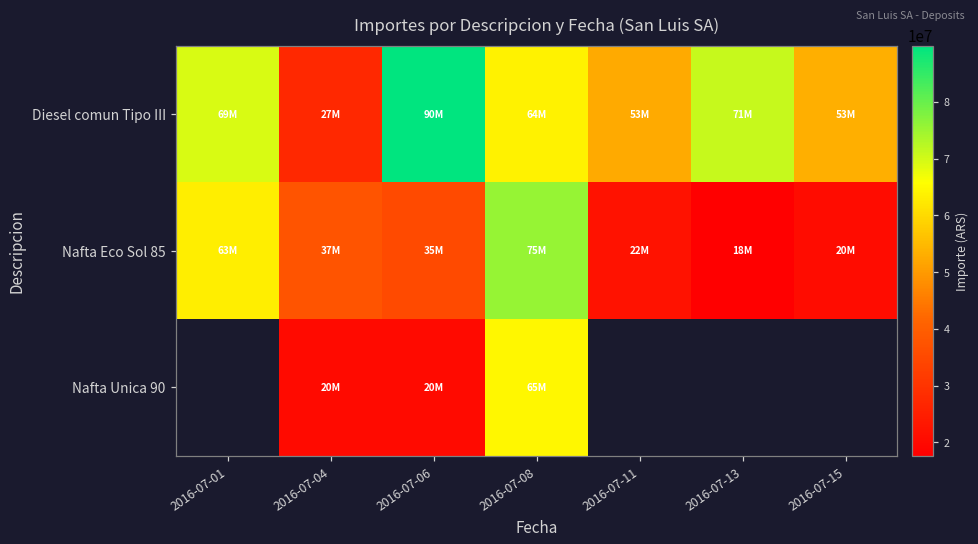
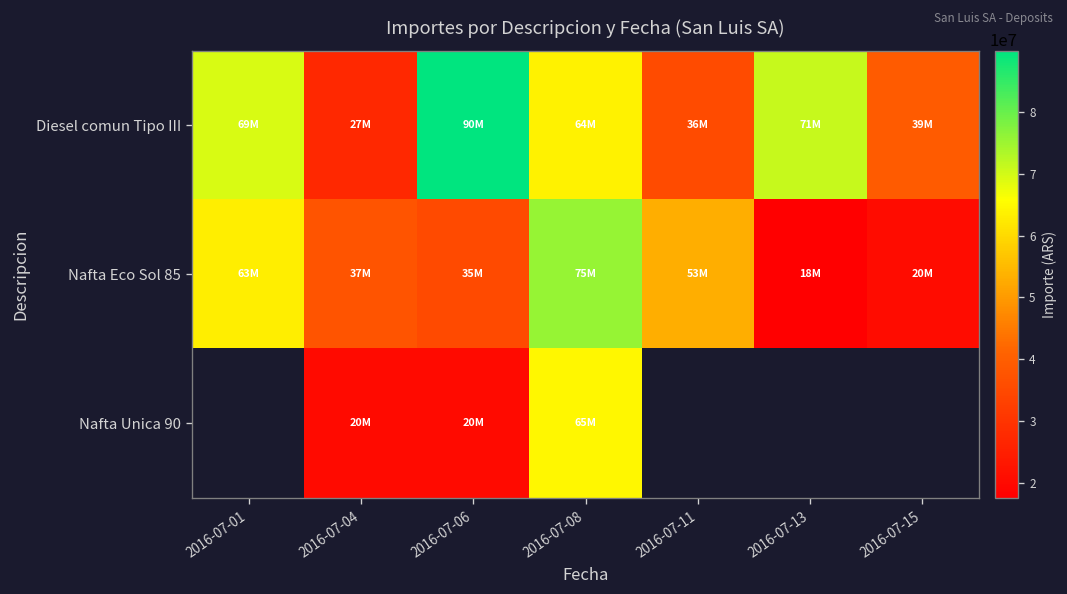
  {
    "Diesel comun Tipo III": {
      "2016-07-01": "69M",
      "2016-07-04": "27M",
      "2016-07-06": "90M",
      "2016-07-08": "64M",
-     "2016-07-11": "53M",
+     "2016-07-11": "36M",
      "2016-07-13": "71M",
-     "2016-07-15": "53M"
+     "2016-07-15": "39M"
    },
    "Nafta Eco Sol 85": {
      "2016-07-01": "63M",
      "2016-07-04": "37M",
      "2016-07-06": "35M",
      "2016-07-08": "75M",
-     "2016-07-11": "22M",
+     "2016-07-11": "53M",
      "2016-07-13": "18M",
      "2016-07-15": "20M"
    },
    "Nafta Unica 90": {
      "2016-07-04": "20M",
      "2016-07-06": "20M",
      "2016-07-08": "65M"
    }
  }
